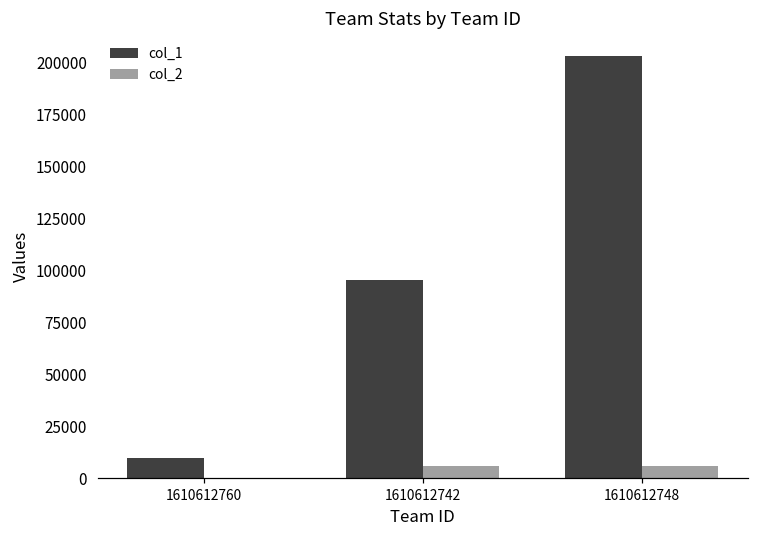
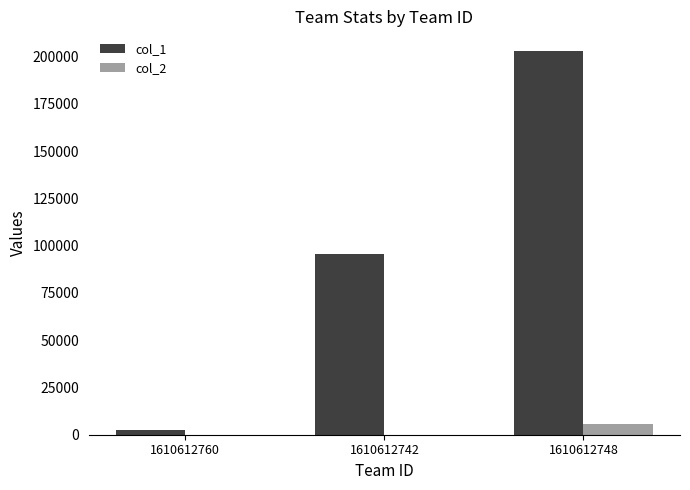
  {
    "col_1": {
-     "1610612760": 10000,
+     "1610612760": 3000,
      "1610612742": 95000,
      "1610612748": 203000
    },
    "col_2": {
-     "1610612742": 6000,
+     "1610612742": 0,
      "1610612748": 6000
    }
  }
